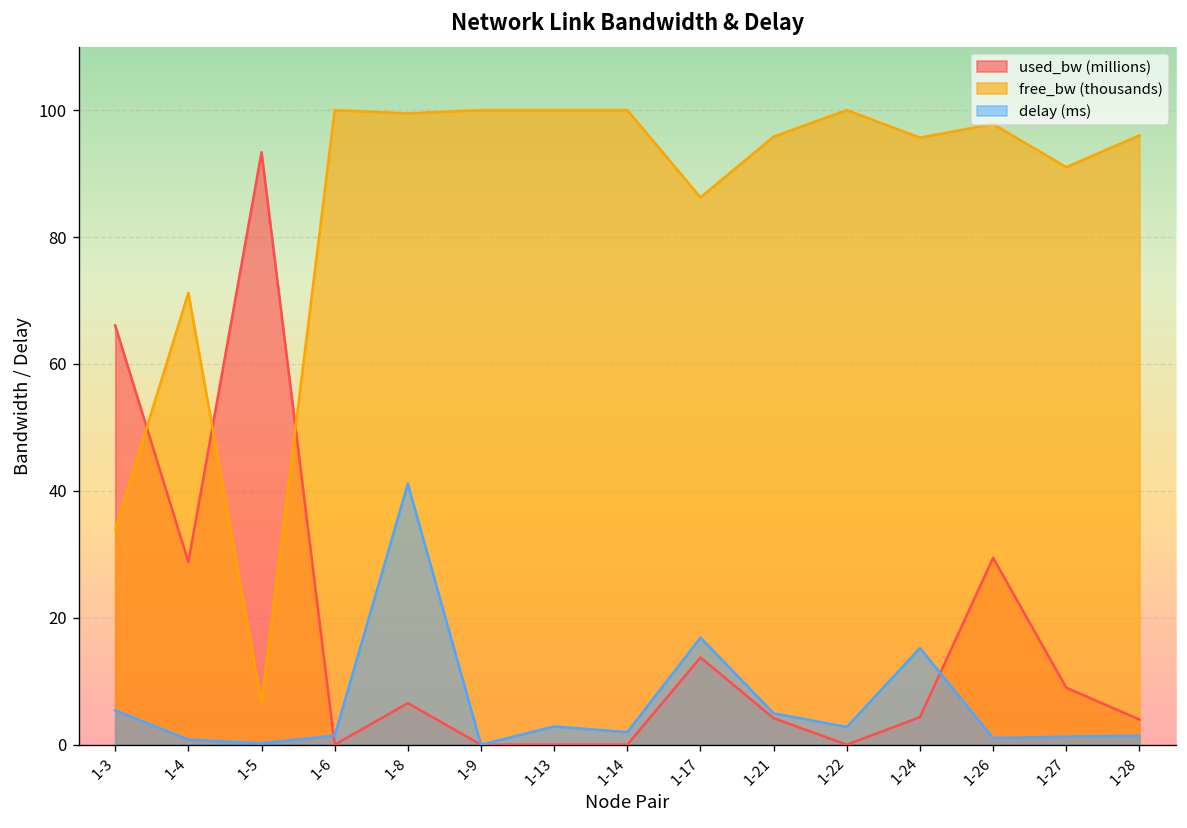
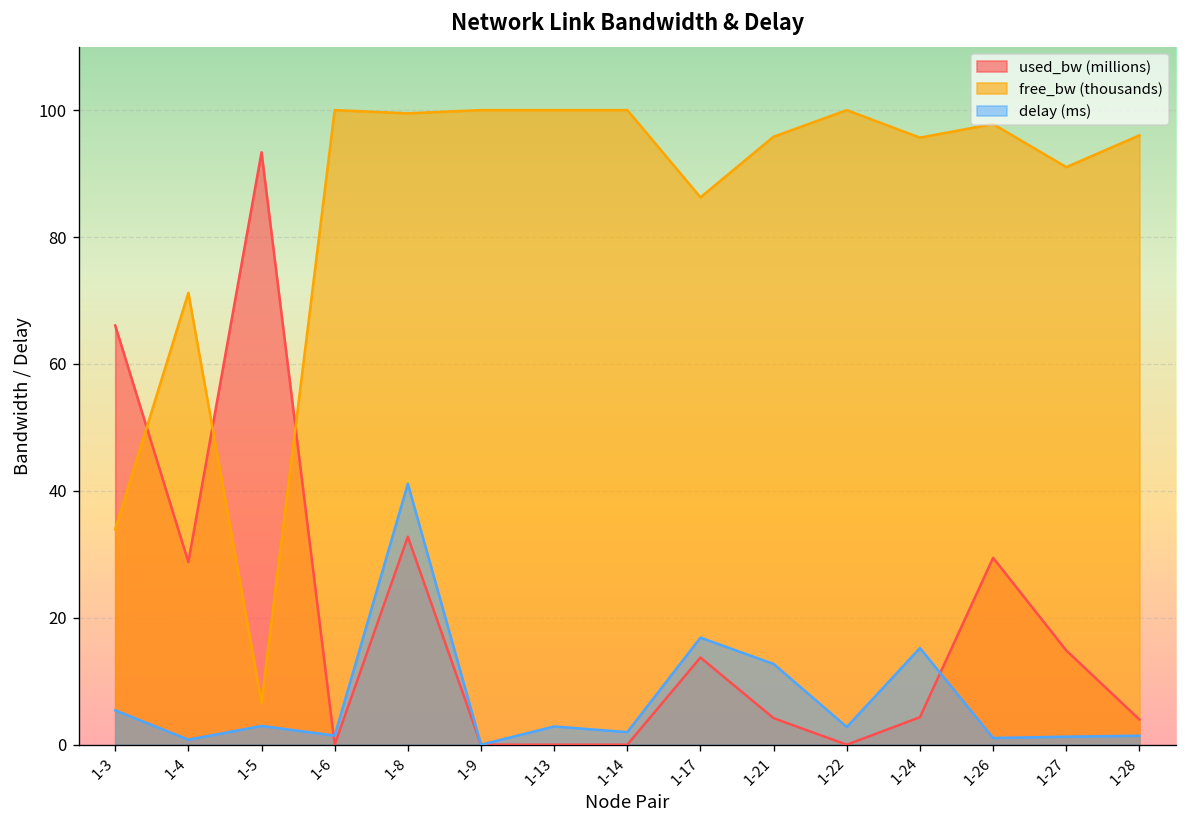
  {
    "used_bw (millions)": {
      "1-3": 66,
      "1-4": 29,
      "1-5": 93,
      "1-6": 0,
-     "1-8": 7,
+     "1-8": 33,
      "1-13": 0,
      "1-14": 0,
      "1-17": 14,
      "1-21": 4,
      "1-22": 0,
      "1-24": 4,
      "1-26": 29,
-     "1-27": 9,
+     "1-27": 15,
      "1-28": 4
    },
    "free_bw (thousands)": {
      "1-3": 34,
      "1-4": 71,
      "1-5": 7,
      "1-6": 100,
      "1-8": 99,
      "1-9": 100,
      "1-13": 100,
      "1-14": 100,
      "1-17": 86,
      "1-21": 96,
      "1-22": 100,
      "1-24": 96,
      "1-27": 91,
      "1-28": 96
    },
    "delay (ms)": {
      "1-3": 5,
      "1-4": 1,
-     "1-5": 0,
+     "1-5": 3,
      "1-6": 1,
      "1-8": 41,
      "1-13": 3,
      "1-14": 2,
      "1-17": 17,
-     "1-21": 5,
+     "1-21": 13,
      "1-22": 3,
      "1-24": 15,
      "1-26": 1,
      "1-27": 1,
      "1-28": 1
    }
  }
